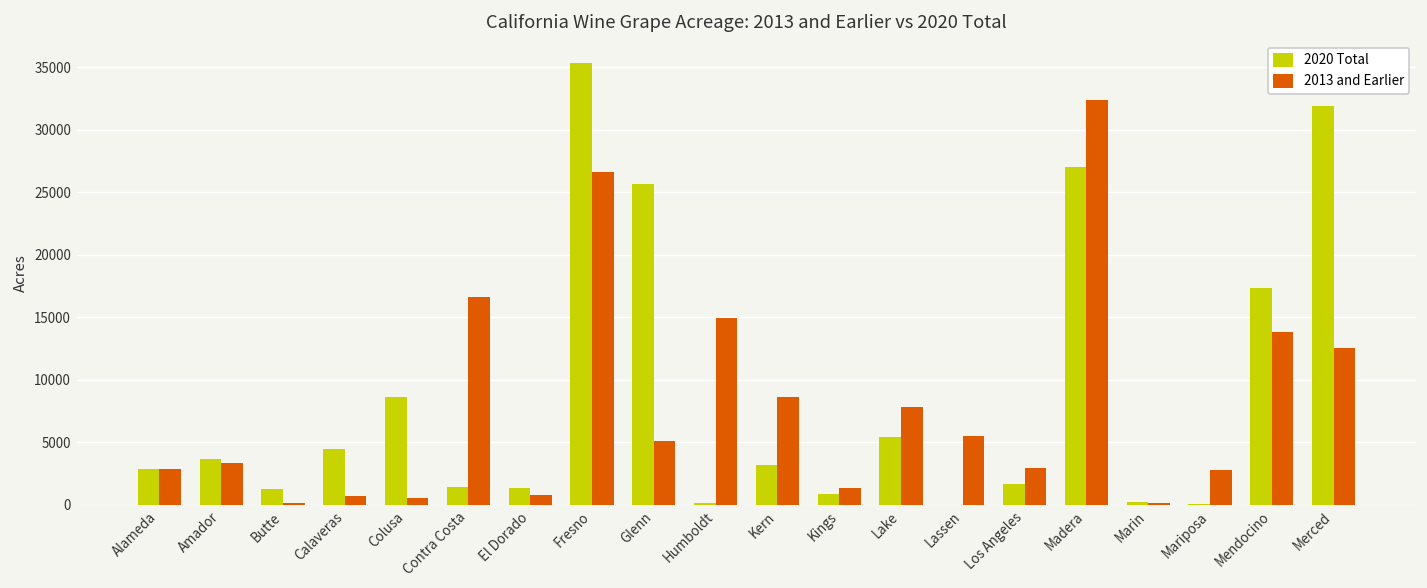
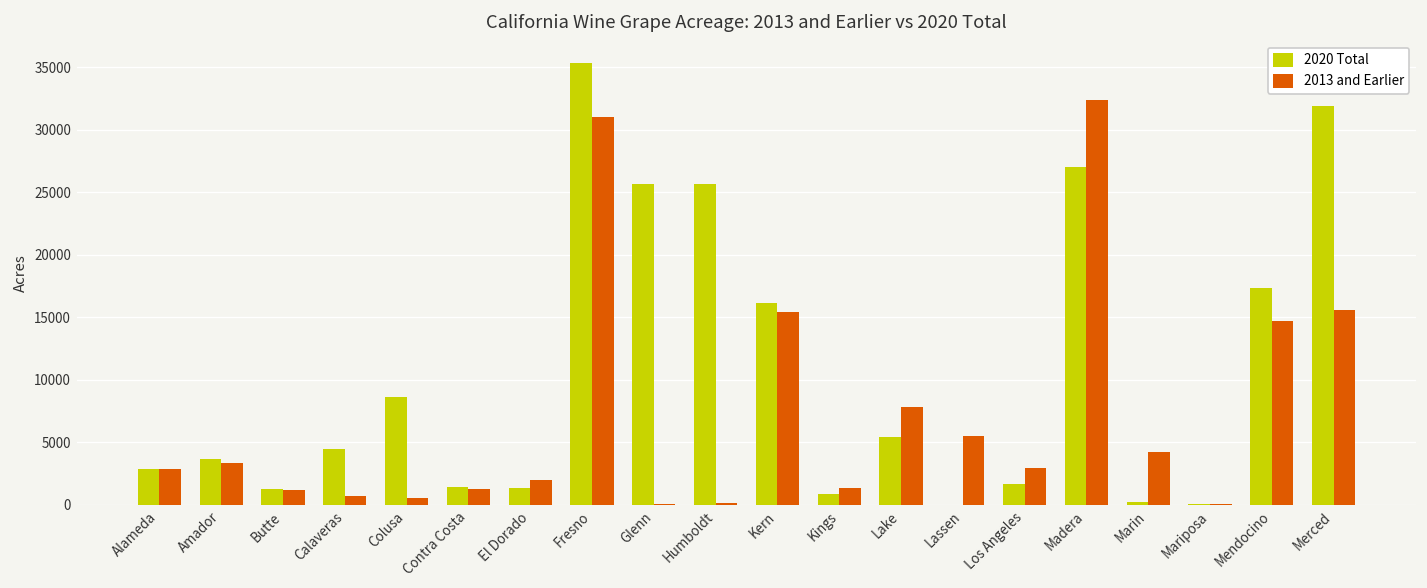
  {
    "2020 Total": {
      "Alameda": 2900,
      "Amador": 3600,
      "Butte": 1300,
      "Calaveras": 4500,
      "Colusa": 8600,
      "Contra Costa": 1400,
      "El Dorado": 1300,
      "Fresno": 35300,
      "Glenn": 25700,
-     "Humboldt": 100,
-     "Kern": 3200,
+     "Humboldt": 25700,
+     "Kern": 16100,
      "Kings": 900,
      "Lake": 5400,
      "Los Angeles": 1700,
      "Madera": 27000,
      "Mendocino": 17400,
      "Merced": 31900
    },
    "2013 and Earlier": {
      "Alameda": 2800,
      "Amador": 3300,
-     "Butte": 100,
+     "Butte": 1100,
      "Calaveras": 700,
      "Colusa": 500,
-     "Contra Costa": 16700,
-     "El Dorado": 800,
-     "Fresno": 26600,
-     "Glenn": 5100,
-     "Humboldt": 14900,
-     "Kern": 8600,
+     "Contra Costa": 1300,
+     "El Dorado": 1900,
+     "Fresno": 31100,
+     "Glenn": 0,
+     "Humboldt": 100,
+     "Kern": 15400,
      "Kings": 1300,
      "Lake": 7800,
      "Lassen": 5500,
      "Los Angeles": 3000,
      "Madera": 32400,
-     "Marin": 200,
-     "Mariposa": 2800,
-     "Mendocino": 13800,
-     "Merced": 12600
+     "Marin": 4200,
+     "Mariposa": 100,
+     "Mendocino": 14700,
+     "Merced": 15600
    }
  }
